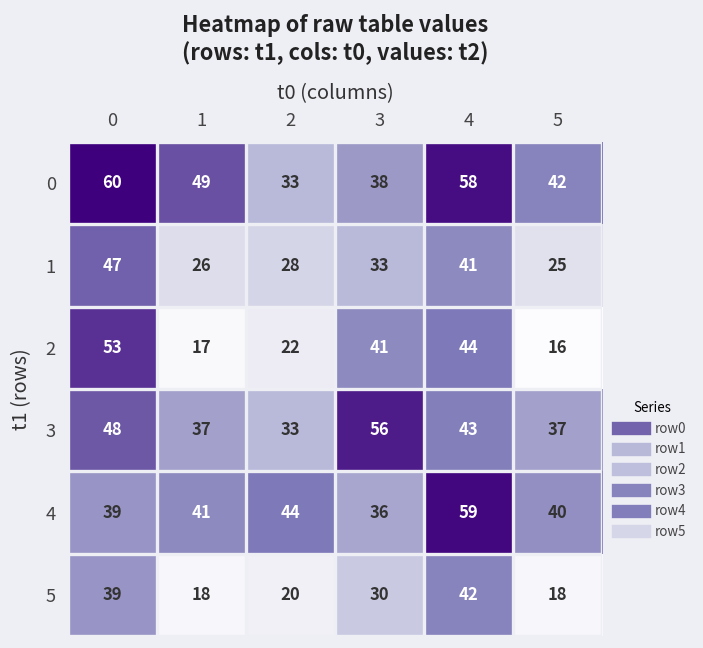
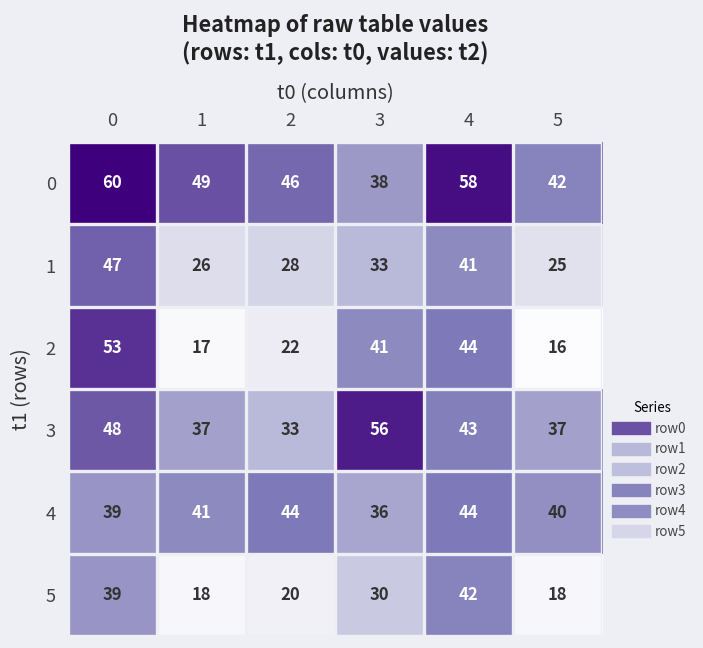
  {
    "0": {
      "0": 60,
      "1": 49,
-     "2": 33,
+     "2": 46,
      "3": 38,
      "4": 58,
      "5": 42
    },
    "1": {
      "0": 47,
      "1": 26,
      "2": 28,
      "3": 33,
      "4": 41,
      "5": 25
    },
    "2": {
      "0": 53,
      "1": 17,
      "2": 22,
      "3": 41,
      "4": 44,
      "5": 16
    },
    "3": {
      "0": 48,
      "1": 37,
      "2": 33,
      "3": 56,
      "4": 43,
      "5": 37
    },
    "4": {
      "0": 39,
      "1": 41,
      "2": 44,
      "3": 36,
-     "4": 59,
+     "4": 44,
      "5": 40
    },
    "5": {
      "0": 39,
      "1": 18,
      "2": 20,
      "3": 30,
      "4": 42,
      "5": 18
    }
  }
